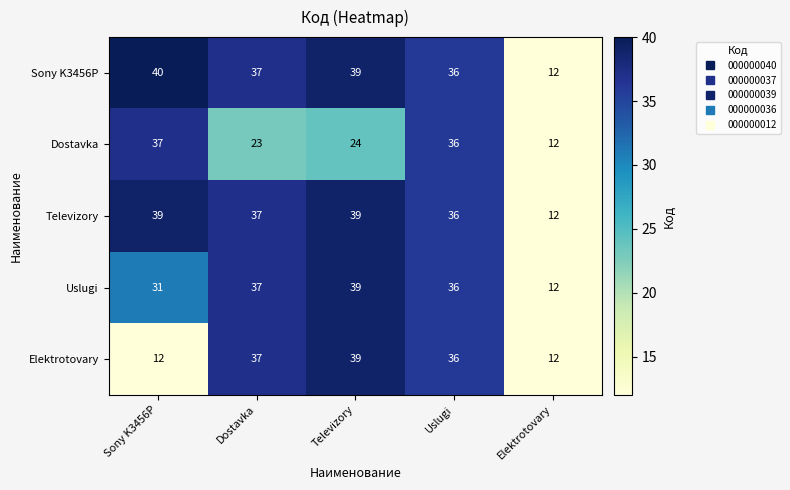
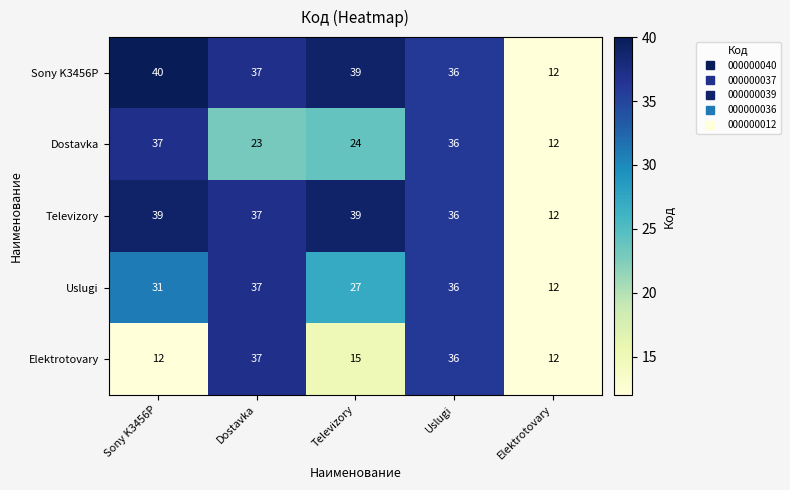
  {
    "Sony K3456P": {
      "Sony K3456P": 40,
      "Dostavka": 37,
      "Televizory": 39,
      "Uslugi": 36,
      "Elektrotovary": 12
    },
    "Dostavka": {
      "Sony K3456P": 37,
      "Dostavka": 23,
      "Televizory": 24,
      "Uslugi": 36,
      "Elektrotovary": 12
    },
    "Televizory": {
      "Sony K3456P": 39,
      "Dostavka": 37,
      "Televizory": 39,
      "Uslugi": 36,
      "Elektrotovary": 12
    },
    "Uslugi": {
      "Sony K3456P": 31,
      "Dostavka": 37,
-     "Televizory": 39,
+     "Televizory": 27,
      "Uslugi": 36,
      "Elektrotovary": 12
    },
    "Elektrotovary": {
      "Sony K3456P": 12,
      "Dostavka": 37,
-     "Televizory": 39,
+     "Televizory": 15,
      "Uslugi": 36,
      "Elektrotovary": 12
    }
  }
